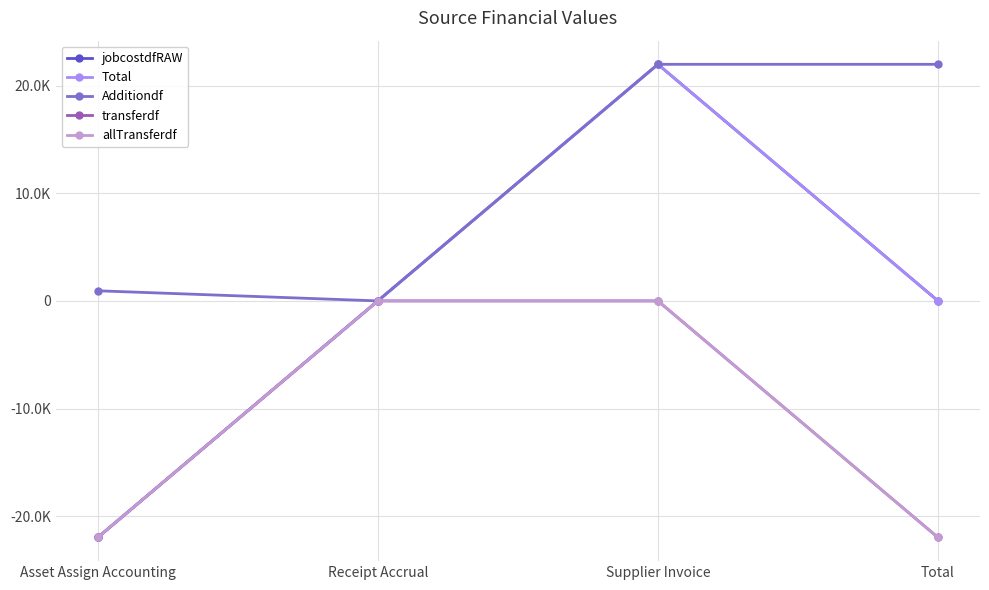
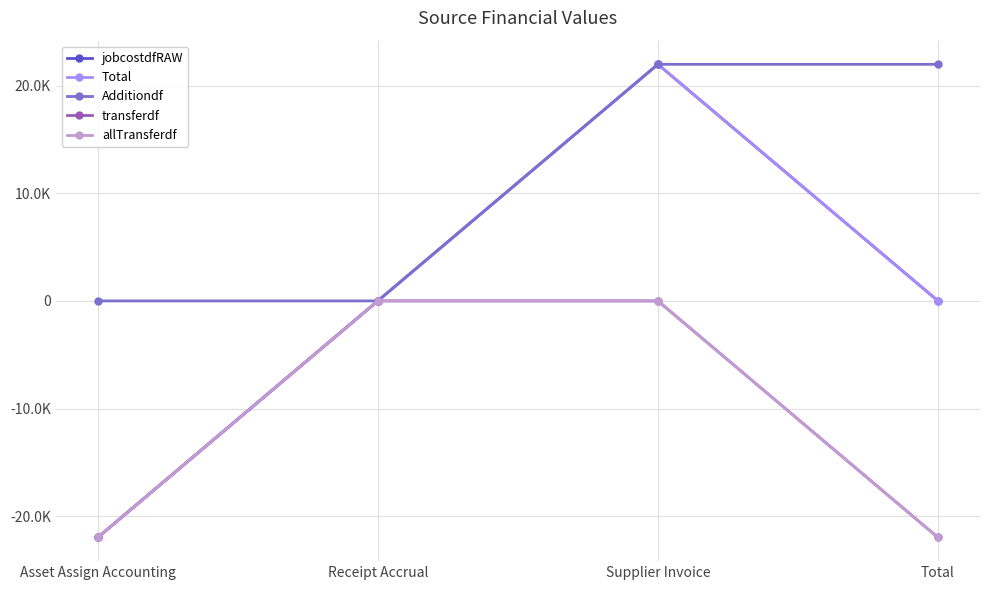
  {
    "Additiondf": {
-     "Asset Assign Accounting": 900,
+     "Asset Assign Accounting": 0,
      "Total": 22000
    }
  }
